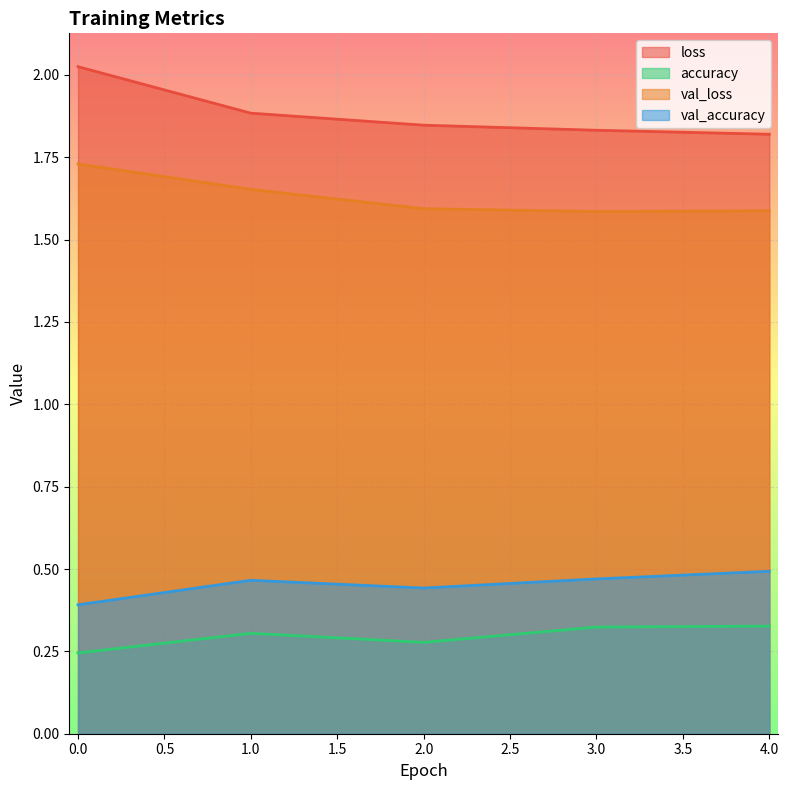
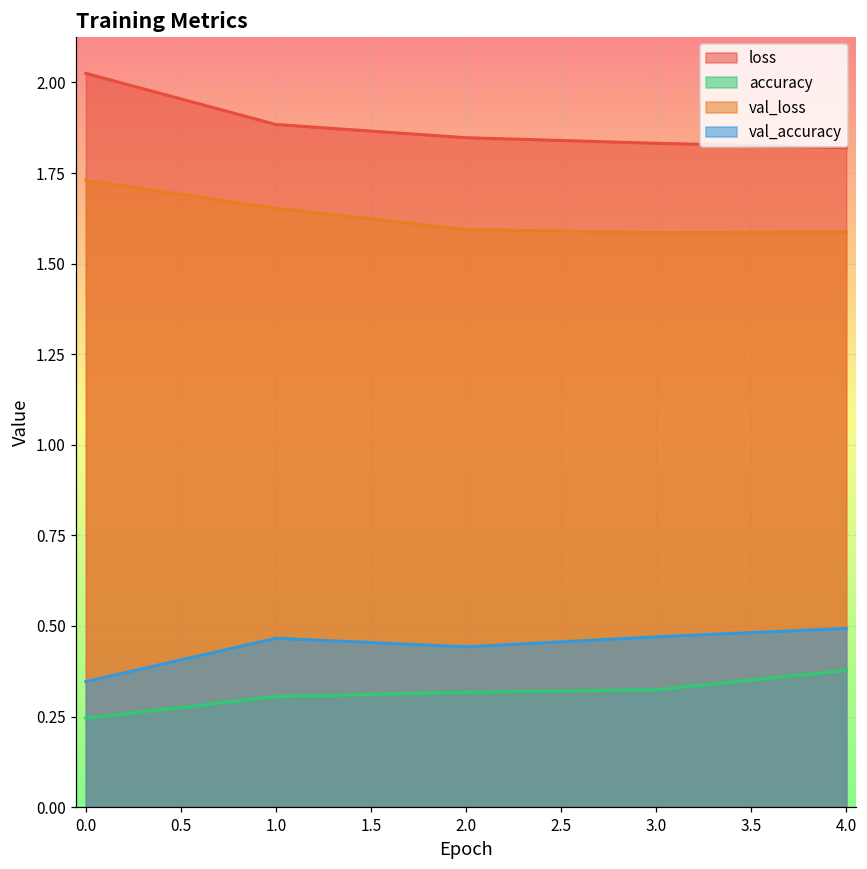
  {
    "accuracy": {
      "0.0": 0.25,
      "1.0": 0.30,
-     "2.0": 0.28,
+     "2.0": 0.32,
      "3.0": 0.32,
-     "4.0": 0.33
+     "4.0": 0.38
    },
    "val_accuracy": {
-     "0.0": 0.39,
+     "0.0": 0.35,
      "1.0": 0.47,
      "2.0": 0.44,
      "3.0": 0.47,
      "4.0": 0.49
    }
  }
